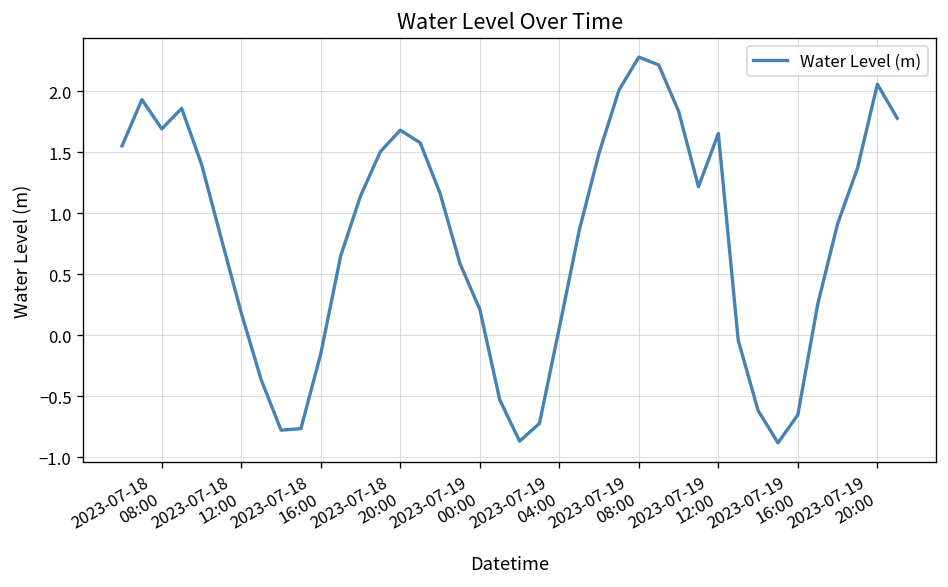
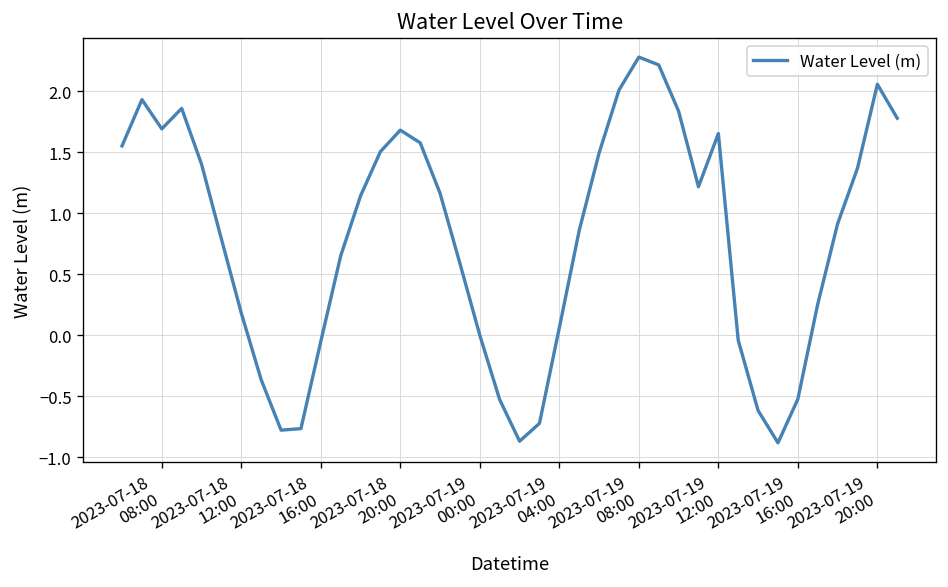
  {
    "2023-07-18 08:00": 1.69,
    "2023-07-18 12:00": 0.18,
-   "2023-07-18 16:00": -0.15,
+   "2023-07-18 16:00": -0.05,
    "2023-07-18 20:00": 1.68,
-   "2023-07-19 00:00": 0.21,
+   "2023-07-19 00:00": 0.00,
    "2023-07-19 04:00": 0.06,
    "2023-07-19 08:00": 2.28,
    "2023-07-19 12:00": 1.65,
-   "2023-07-19 16:00": -0.65,
+   "2023-07-19 16:00": -0.52,
    "2023-07-19 20:00": 2.06
  }
